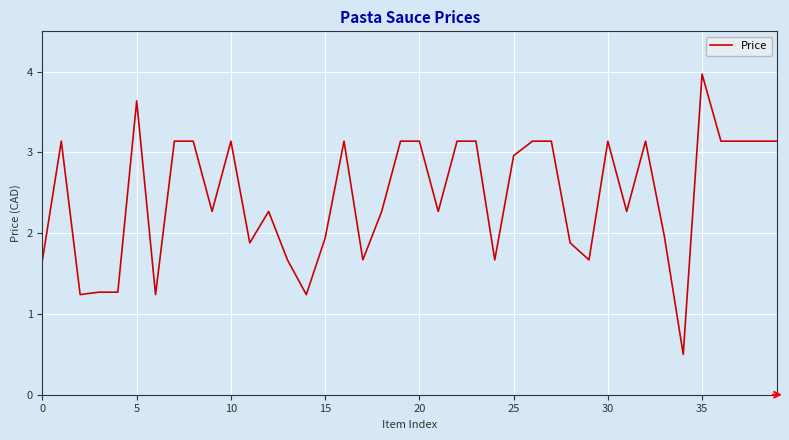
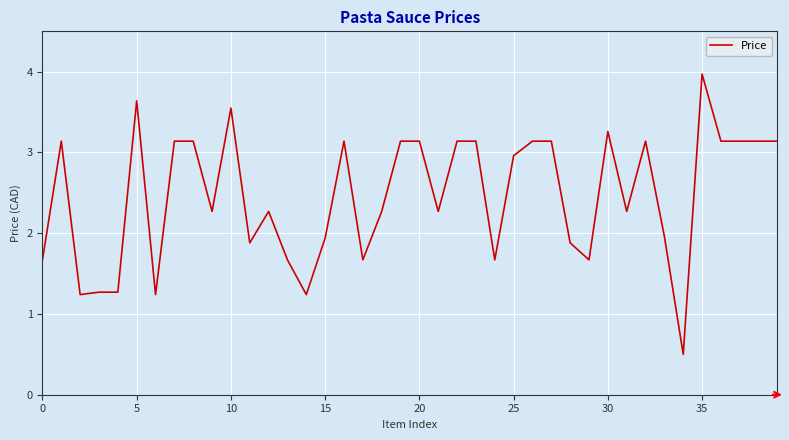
  {
    "0": 1.7,
    "5": 3.6,
-   "10": 3.1,
+   "10": 3.6,
    "15": 1.9,
    "20": 3.1,
    "25": 3.0,
-   "30": 3.1,
+   "30": 3.3,
    "35": 4.0
  }
